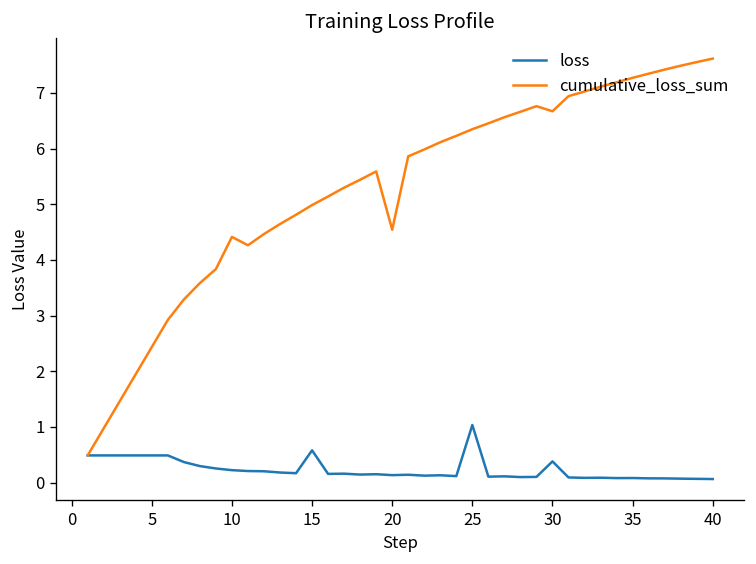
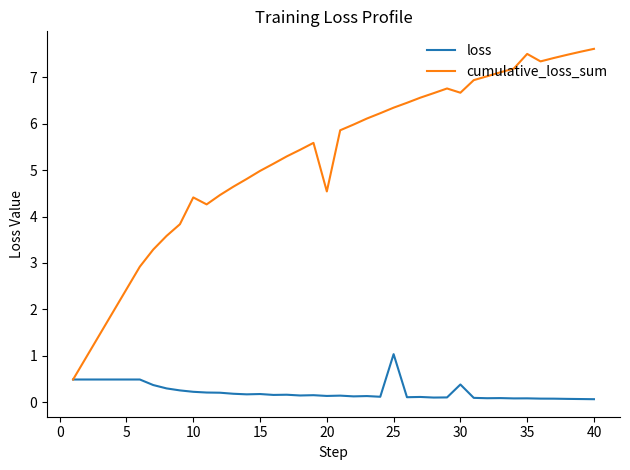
  {
    "loss": {
      "5": 0.5,
      "10": 0.2,
-     "15": 0.6,
+     "15": 0.2,
      "20": 0.1,
      "25": 1.0,
      "30": 0.4,
      "35": 0.1,
      "40": 0.1
    },
    "cumulative_loss_sum": {
      "5": 2.4,
      "10": 4.4,
      "15": 5.0,
      "20": 4.5,
      "25": 6.3,
      "30": 6.7,
-     "35": 7.3,
+     "35": 7.5,
      "40": 7.6
    }
  }
